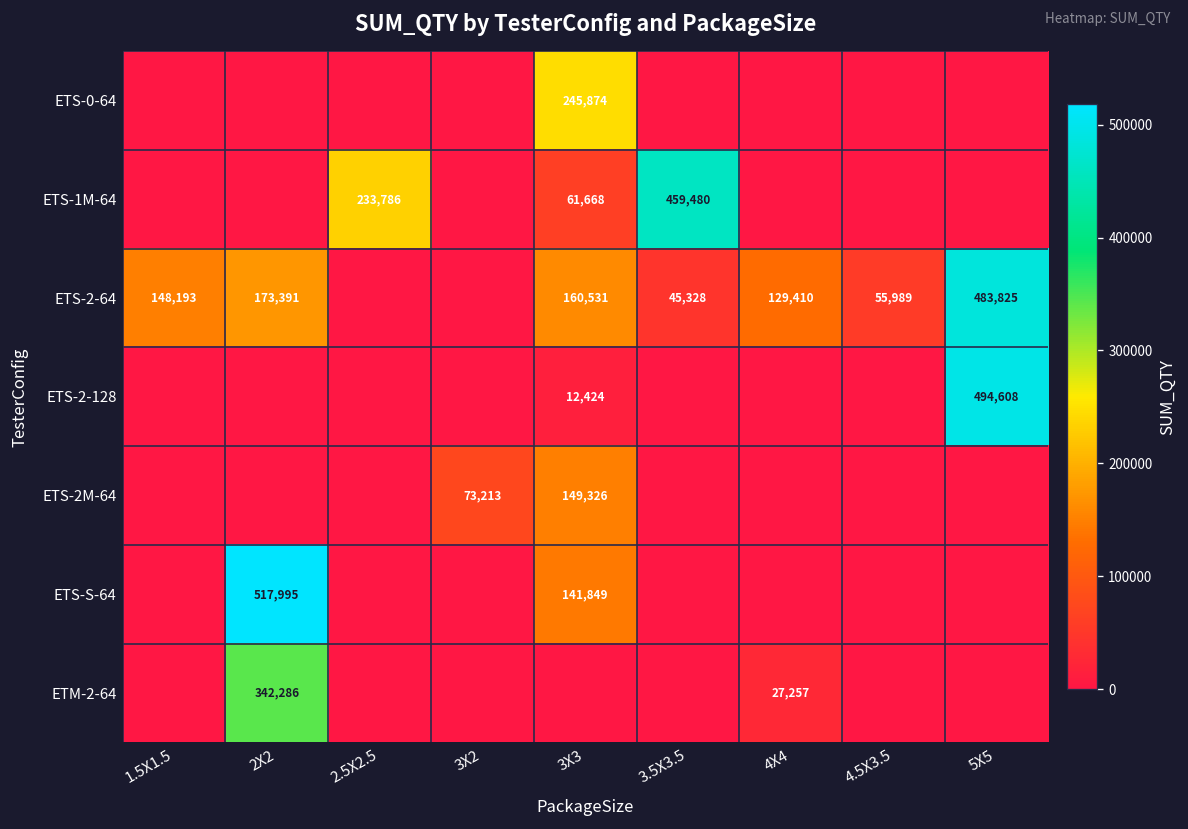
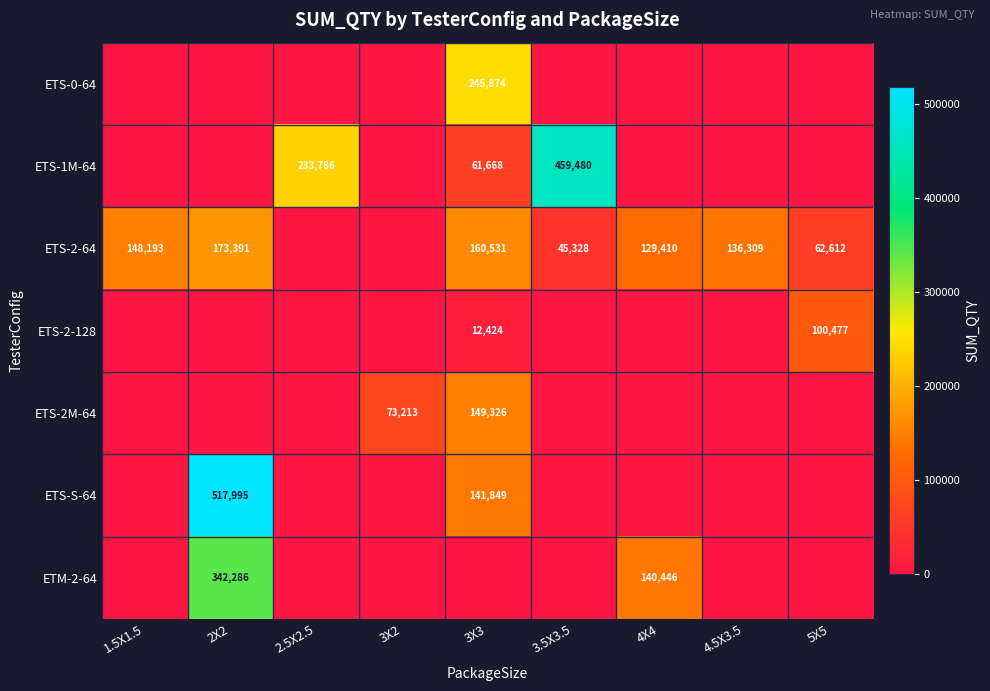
  {
    "ETS-0-64": {
      "3X3": "245,874"
    },
    "ETS-1M-64": {
      "2.5X2.5": "233,786",
      "3X3": "61,668",
      "3.5X3.5": "459,480"
    },
    "ETS-2-64": {
      "1.5X1.5": "148,193",
      "2X2": "173,391",
      "3X3": "160,531",
      "3.5X3.5": "45,328",
      "4X4": "129,410",
-     "4.5X3.5": "55,989",
-     "5X5": "483,825"
+     "4.5X3.5": "136,309",
+     "5X5": "62,612"
    },
    "ETS-2-128": {
      "3X3": "12,424",
-     "5X5": "494,608"
+     "5X5": "100,477"
    },
    "ETS-2M-64": {
      "3X2": "73,213",
      "3X3": "149,326"
    },
    "ETS-S-64": {
      "2X2": "517,995",
      "3X3": "141,849"
    },
    "ETM-2-64": {
      "2X2": "342,286",
-     "4X4": "27,257"
+     "4X4": "140,446"
    }
  }
